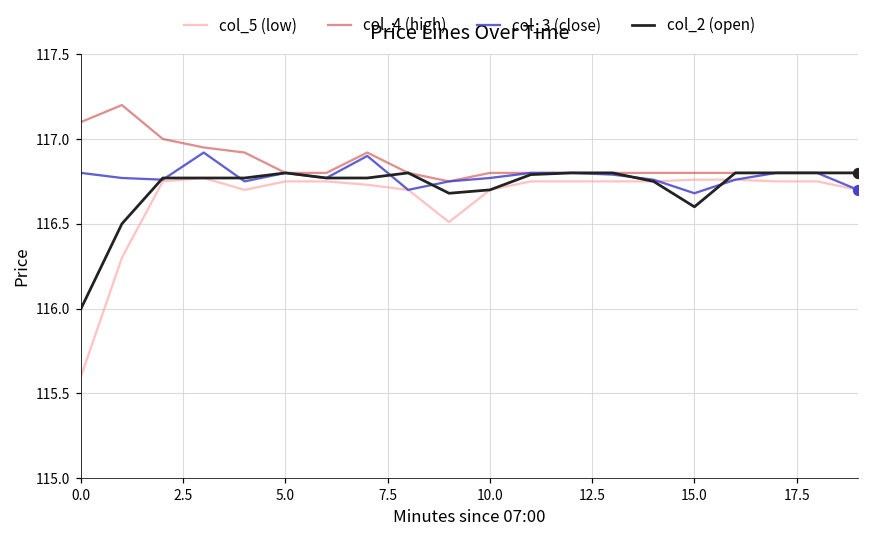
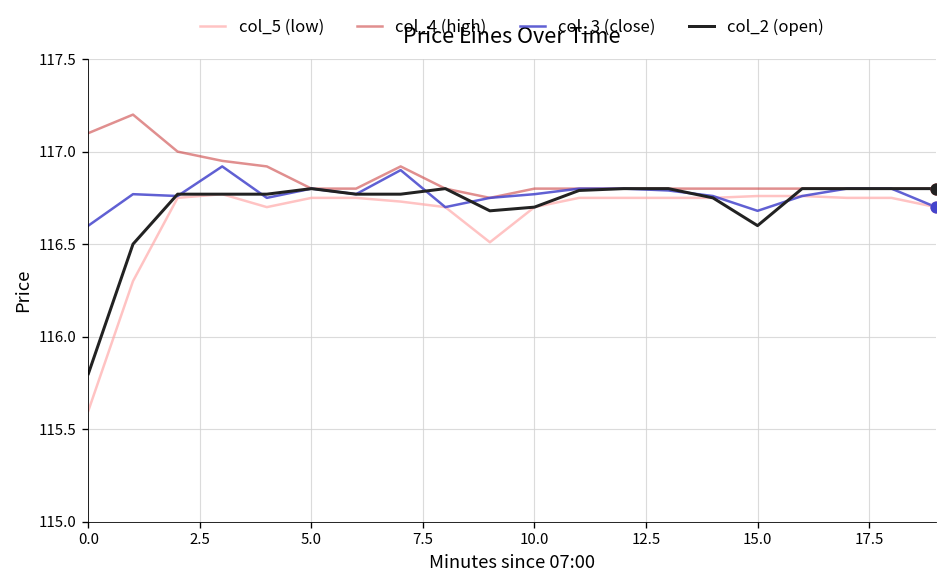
  {
    "col_3 (close)": {
-     "0.0": 116.8,
+     "0.0": 116.6,
      "10.0": 116.77,
      "15.0": 116.68
    },
    "col_2 (open)": {
-     "0.0": 116.0,
+     "0.0": 115.8,
      "15.0": 116.6
    }
  }
